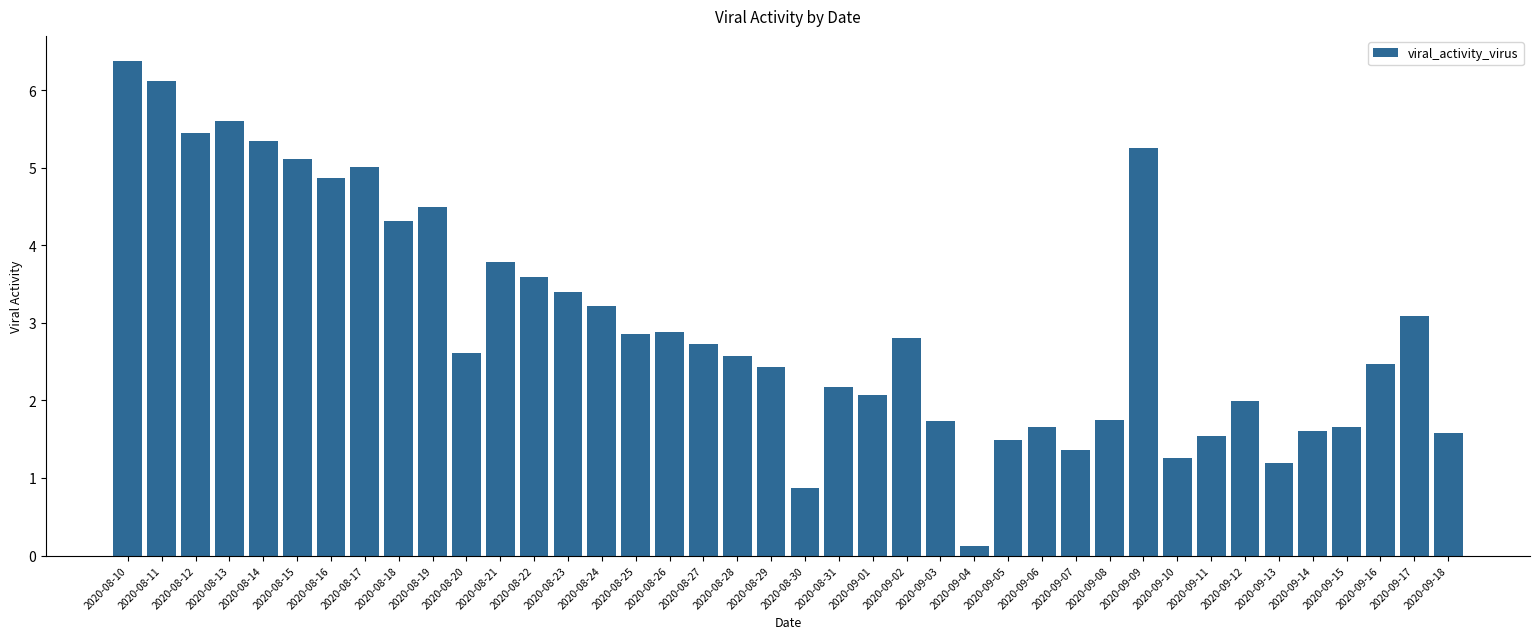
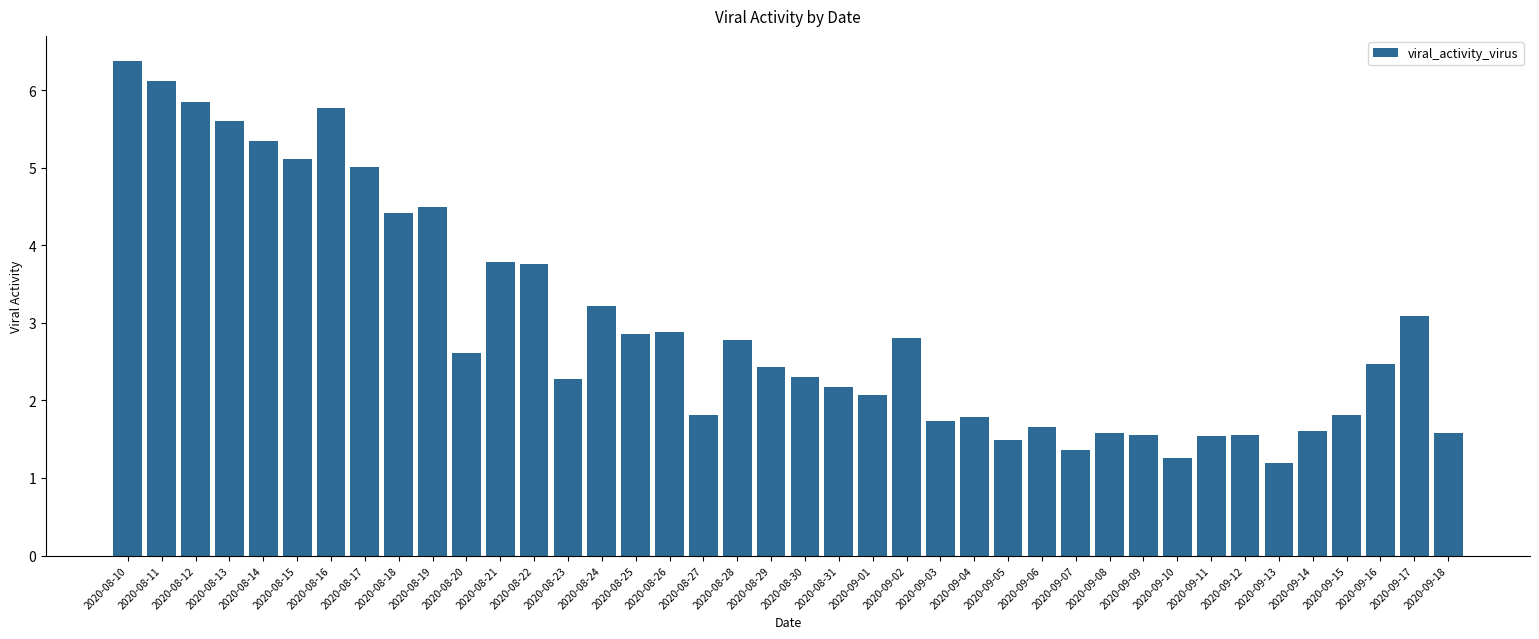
  {
    "2020-08-10": 6.4,
    "2020-08-11": 6.1,
-   "2020-08-12": 5.5,
+   "2020-08-12": 5.9,
    "2020-08-13": 5.6,
    "2020-08-14": 5.3,
    "2020-08-15": 5.1,
-   "2020-08-16": 4.9,
+   "2020-08-16": 5.8,
    "2020-08-17": 5.0,
-   "2020-08-18": 4.3,
+   "2020-08-18": 4.4,
    "2020-08-19": 4.5,
    "2020-08-20": 2.6,
    "2020-08-21": 3.8,
-   "2020-08-22": 3.6,
-   "2020-08-23": 3.4,
+   "2020-08-22": 3.8,
+   "2020-08-23": 2.3,
    "2020-08-24": 3.2,
    "2020-08-25": 2.9,
    "2020-08-26": 2.9,
-   "2020-08-27": 2.7,
-   "2020-08-28": 2.6,
+   "2020-08-27": 1.8,
+   "2020-08-28": 2.8,
    "2020-08-29": 2.4,
-   "2020-08-30": 0.9,
+   "2020-08-30": 2.3,
    "2020-08-31": 2.2,
    "2020-09-01": 2.1,
    "2020-09-02": 2.8,
    "2020-09-03": 1.7,
-   "2020-09-04": 0.1,
+   "2020-09-04": 1.8,
    "2020-09-05": 1.5,
    "2020-09-06": 1.7,
    "2020-09-07": 1.4,
-   "2020-09-08": 1.7,
-   "2020-09-09": 5.3,
+   "2020-09-08": 1.6,
+   "2020-09-09": 1.6,
    "2020-09-10": 1.3,
    "2020-09-11": 1.5,
-   "2020-09-12": 2.0,
+   "2020-09-12": 1.5,
    "2020-09-13": 1.2,
    "2020-09-14": 1.6,
-   "2020-09-15": 1.7,
+   "2020-09-15": 1.8,
    "2020-09-16": 2.5,
    "2020-09-17": 3.1,
    "2020-09-18": 1.6
  }
